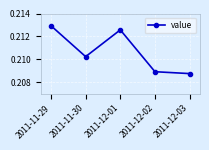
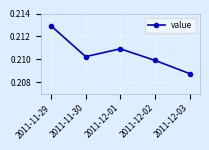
  {
    "2011-11-29": 0.2129,
    "2011-11-30": 0.2102,
-   "2011-12-01": 0.2126,
-   "2011-12-02": 0.2089,
+   "2011-12-01": 0.2109,
+   "2011-12-02": 0.2099,
    "2011-12-03": 0.2088
  }
